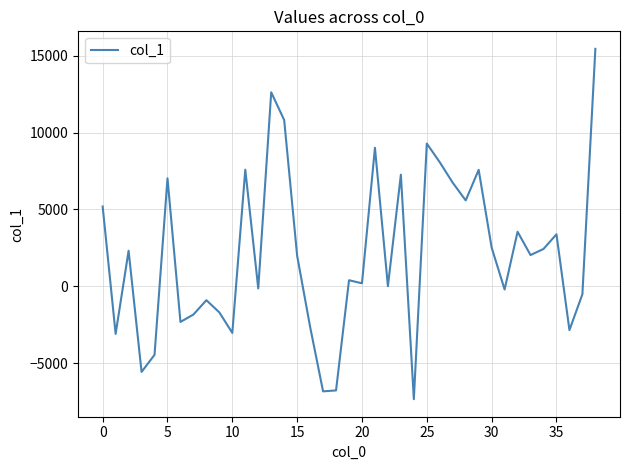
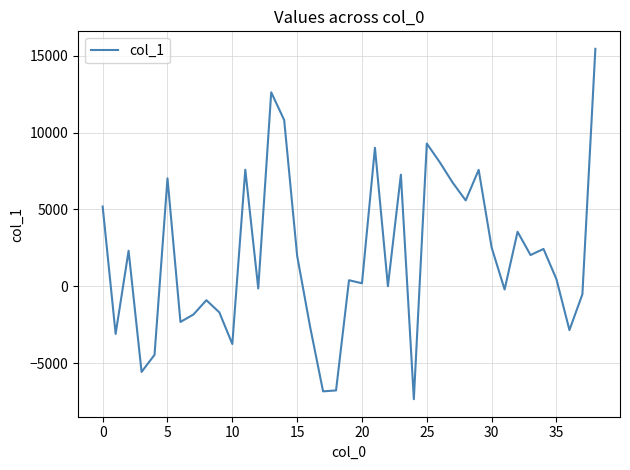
  {
    "0": 5200,
    "5": 7000,
-   "10": -3000,
+   "10": -3800,
    "15": 2000,
    "20": 200,
    "25": 9300,
    "30": 2500,
-   "35": 3400
+   "35": 500
  }
